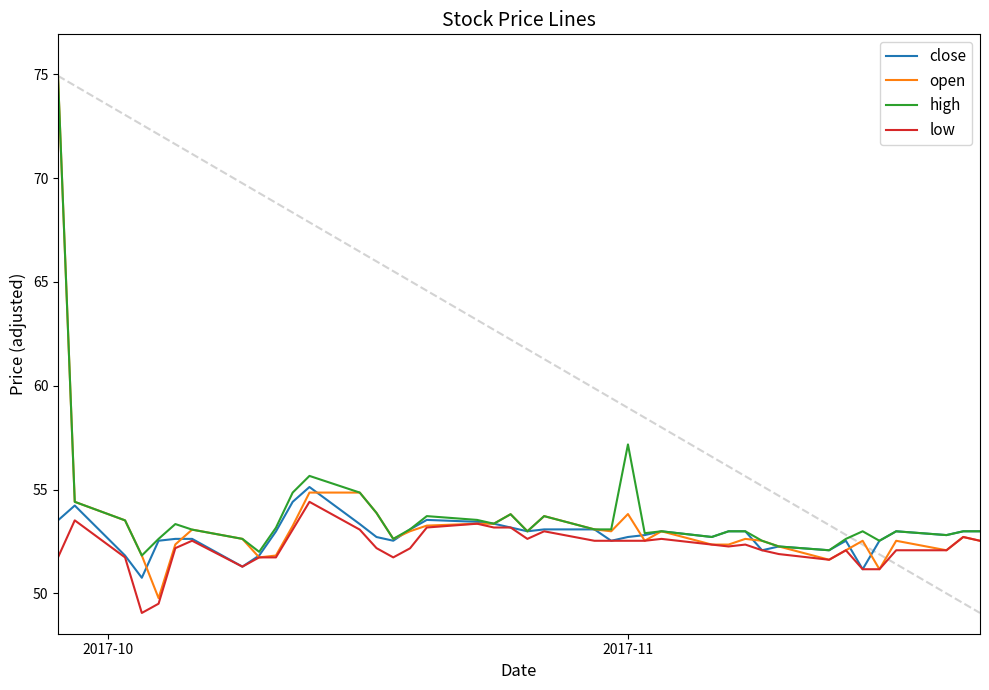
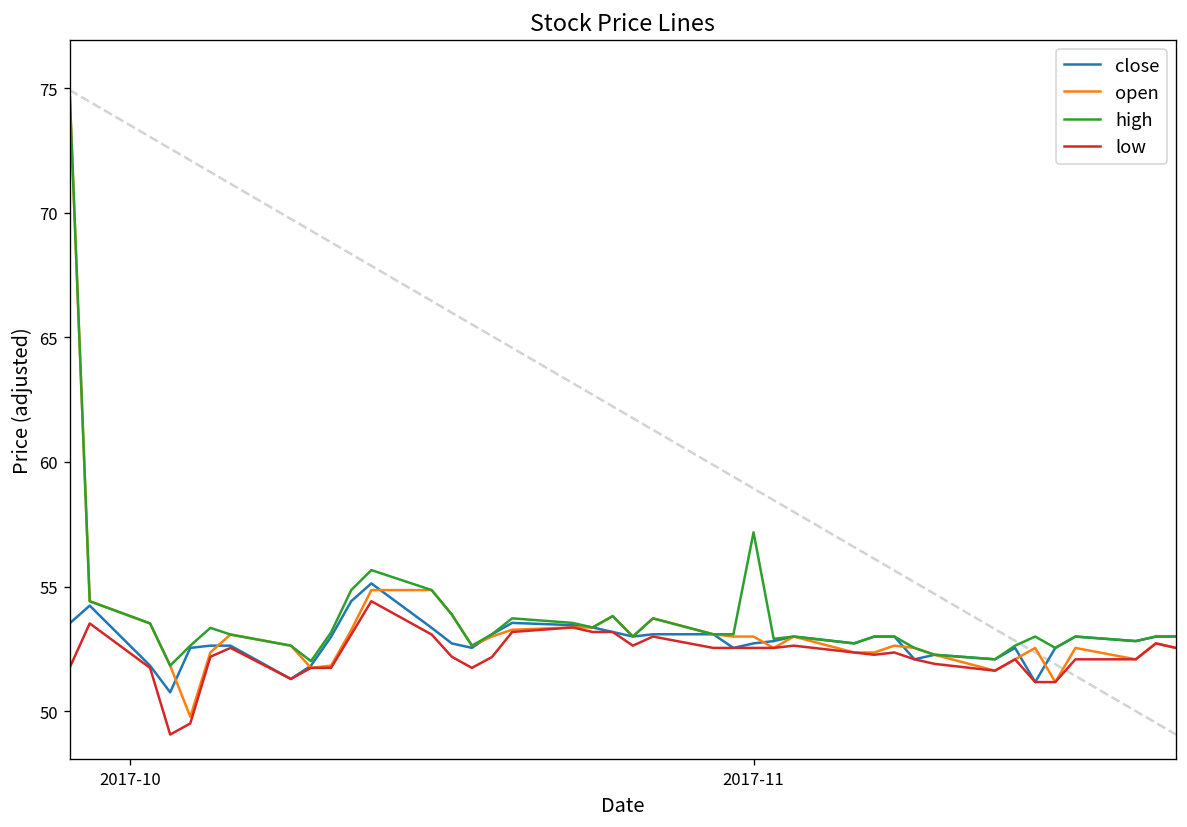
  {
    "close": {
      "2017-11": 52.7
    },
    "open": {
-     "2017-11": 53.8
+     "2017-11": 53.0
    },
    "high": {
      "2017-11": 57.2
    },
    "low": {
      "2017-11": 52.5
    }
  }
